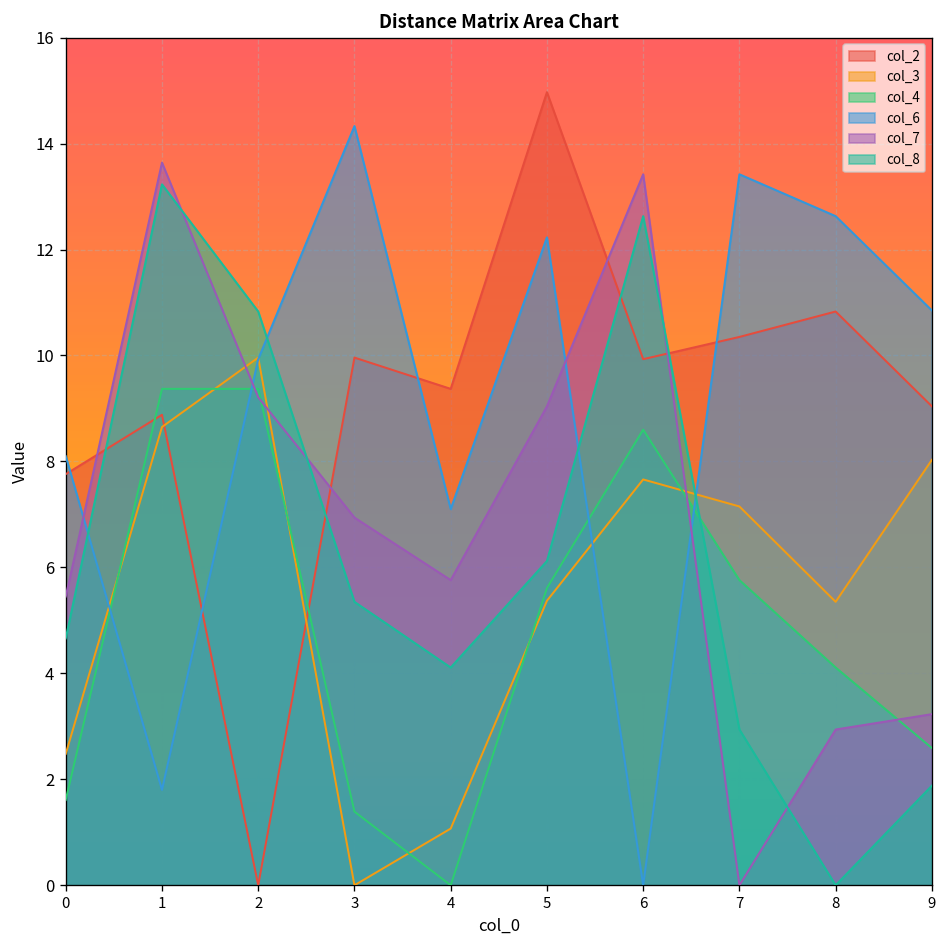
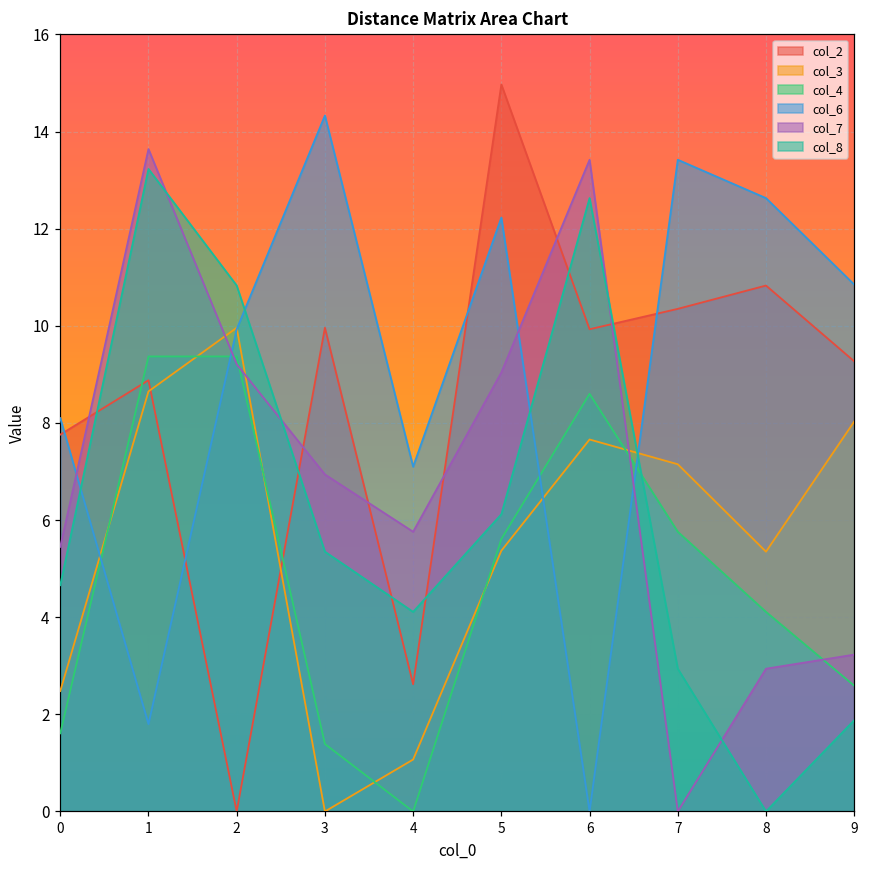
  {
    "col_2": {
      "0": 7.8,
      "1": 8.9,
      "2": 0.0,
      "3": 10.0,
-     "4": 9.4,
+     "4": 2.6,
      "5": 15.0,
      "6": 9.9,
      "7": 10.4,
      "8": 10.8,
-     "9": 9.0
+     "9": 9.3
    },
    "col_3": {
      "0": 2.5,
      "1": 8.7,
      "3": 0.0,
      "4": 1.1,
      "5": 5.4,
      "6": 7.7,
      "7": 7.2,
      "8": 5.4,
      "9": 8.0
    },
    "col_6": {
      "0": 8.1,
      "1": 1.8,
      "3": 14.3,
      "4": 7.1,
      "5": 12.2,
      "6": 0.0,
      "7": 13.4,
      "8": 12.6,
      "9": 10.9
    },
    "col_7": {
      "0": 5.5,
      "1": 13.6,
      "2": 9.2,
      "3": 6.9,
      "4": 5.8,
      "5": 9.0,
      "6": 13.4,
      "7": 0.0,
      "8": 2.9,
      "9": 3.2
    }
  }
